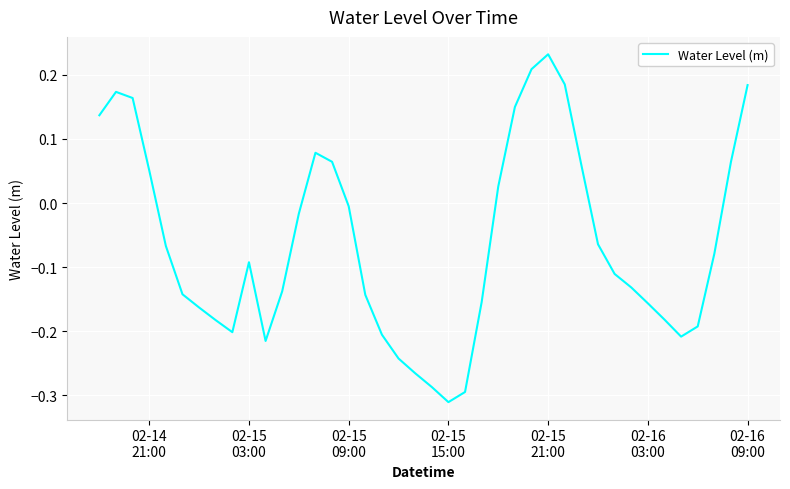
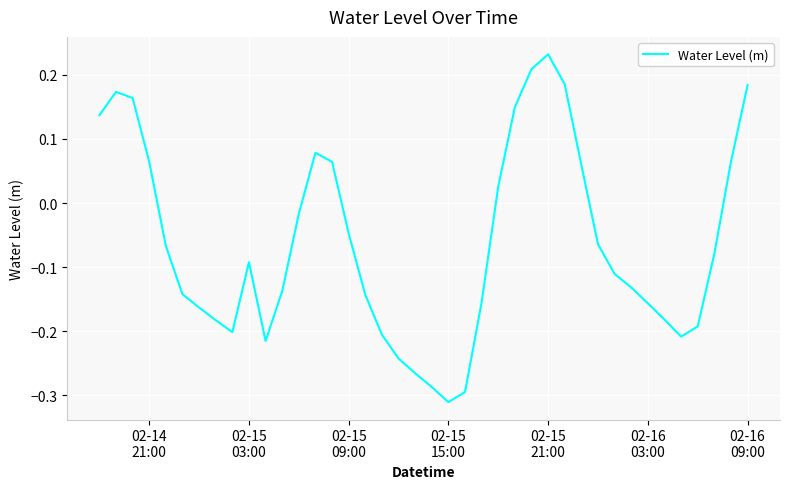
  {
-   "02-14 21:00": 0.05,
+   "02-14 21:00": 0.06,
    "02-15 03:00": -0.09,
-   "02-15 09:00": 0.00,
+   "02-15 09:00": -0.05,
    "02-15 15:00": -0.31,
    "02-15 21:00": 0.23,
    "02-16 03:00": -0.16,
    "02-16 09:00": 0.18
  }
